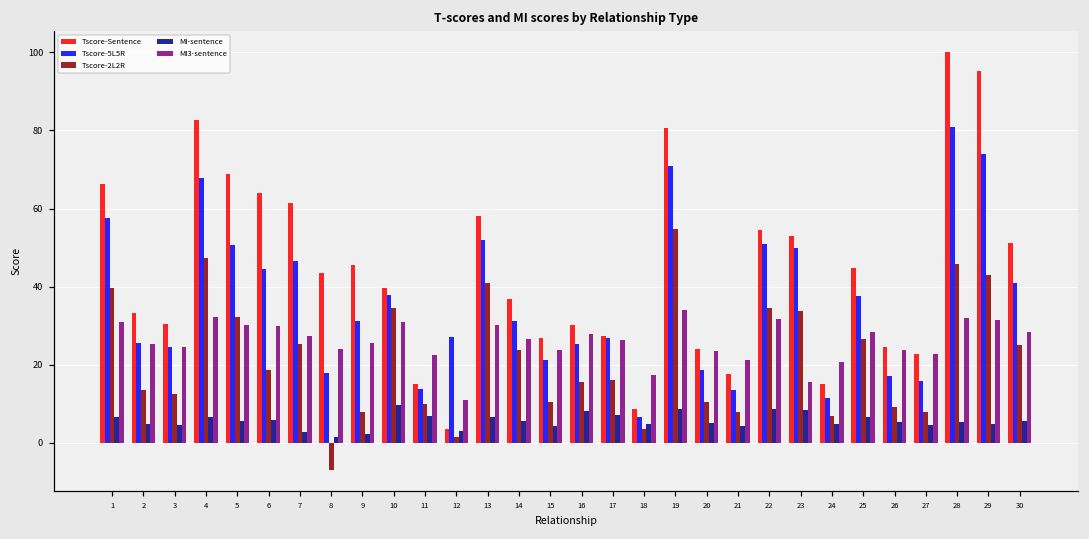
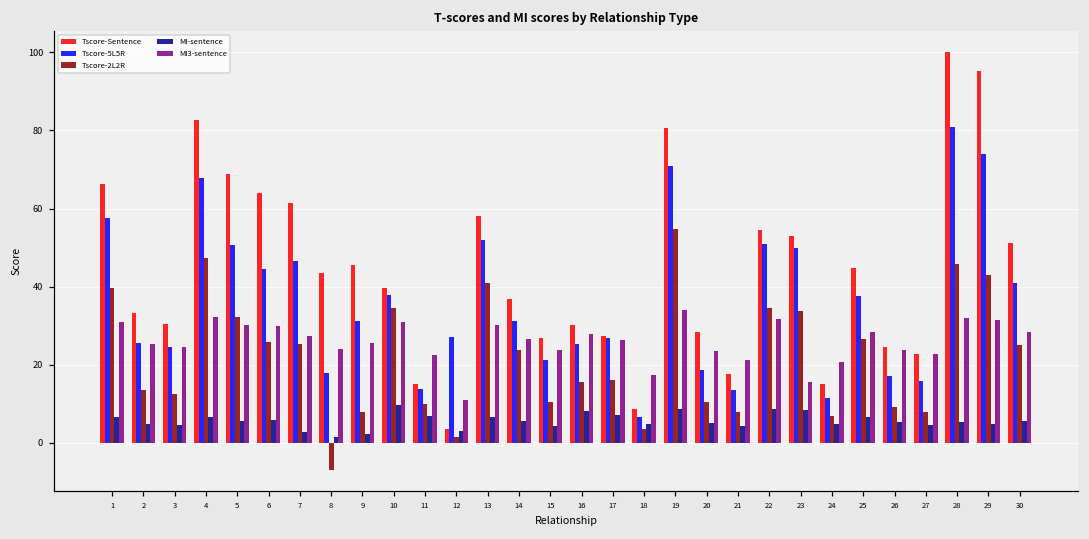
  {
    "Tscore-Sentence": {
      "1": 66,
      "2": 33,
      "3": 30,
      "4": 83,
      "5": 69,
      "6": 64,
      "7": 61,
      "8": 44,
      "9": 45,
      "10": 40,
      "11": 15,
      "12": 3,
      "13": 58,
      "14": 37,
      "15": 27,
      "16": 30,
      "17": 27,
      "18": 9,
      "19": 81,
-     "20": 24,
+     "20": 28,
      "21": 18,
      "22": 55,
      "23": 53,
      "24": 15,
      "25": 45,
      "26": 24,
      "27": 23,
      "28": 100,
      "29": 95,
      "30": 51
    },
    "Tscore-5L5R": {
      "1": 58,
      "2": 26,
      "3": 25,
      "4": 68,
      "5": 51,
      "6": 45,
      "7": 47,
      "8": 18,
      "9": 31,
      "10": 38,
      "11": 14,
      "12": 27,
      "13": 52,
      "14": 31,
      "15": 21,
      "16": 25,
      "17": 27,
      "18": 7,
      "19": 71,
      "20": 19,
      "21": 13,
      "22": 51,
      "23": 50,
      "24": 11,
      "25": 38,
      "26": 17,
      "27": 16,
      "28": 81,
      "29": 74,
      "30": 41
    },
    "Tscore-2L2R": {
      "1": 40,
      "2": 14,
      "3": 13,
      "4": 47,
      "5": 32,
-     "6": 19,
+     "6": 26,
      "7": 25,
      "8": -7,
      "9": 8,
      "10": 34,
      "11": 10,
      "12": 2,
      "13": 41,
      "14": 24,
      "15": 10,
      "16": 16,
      "17": 16,
      "18": 4,
      "19": 55,
      "20": 10,
      "21": 8,
      "22": 34,
      "23": 34,
      "24": 7,
      "25": 27,
      "26": 9,
      "27": 8,
      "28": 46,
      "29": 43,
      "30": 25
    },
    "MI-sentence": {
      "1": 7,
      "2": 5,
      "3": 4,
      "4": 7,
      "5": 6,
      "6": 6,
      "7": 3,
      "8": 2,
      "9": 2,
      "10": 10,
      "11": 7,
      "12": 3,
      "13": 7,
      "14": 6,
      "15": 4,
      "16": 8,
      "17": 7,
      "18": 5,
      "19": 9,
      "20": 5,
      "21": 4,
      "22": 9,
      "23": 9,
      "24": 5,
      "25": 7,
      "26": 5,
      "27": 5,
      "28": 5,
      "29": 5,
      "30": 5
    },
    "MI3-sentence": {
      "1": 31,
      "2": 25,
      "3": 24,
      "4": 32,
      "5": 30,
      "6": 30,
      "7": 27,
      "8": 24,
      "9": 26,
      "10": 31,
      "11": 23,
      "12": 11,
      "13": 30,
      "14": 27,
      "15": 24,
      "16": 28,
      "17": 26,
      "18": 17,
      "19": 34,
      "20": 24,
      "21": 21,
      "22": 32,
      "23": 16,
      "24": 21,
      "25": 29,
      "26": 24,
      "27": 23,
      "28": 32,
      "29": 31,
      "30": 28
    }
  }
